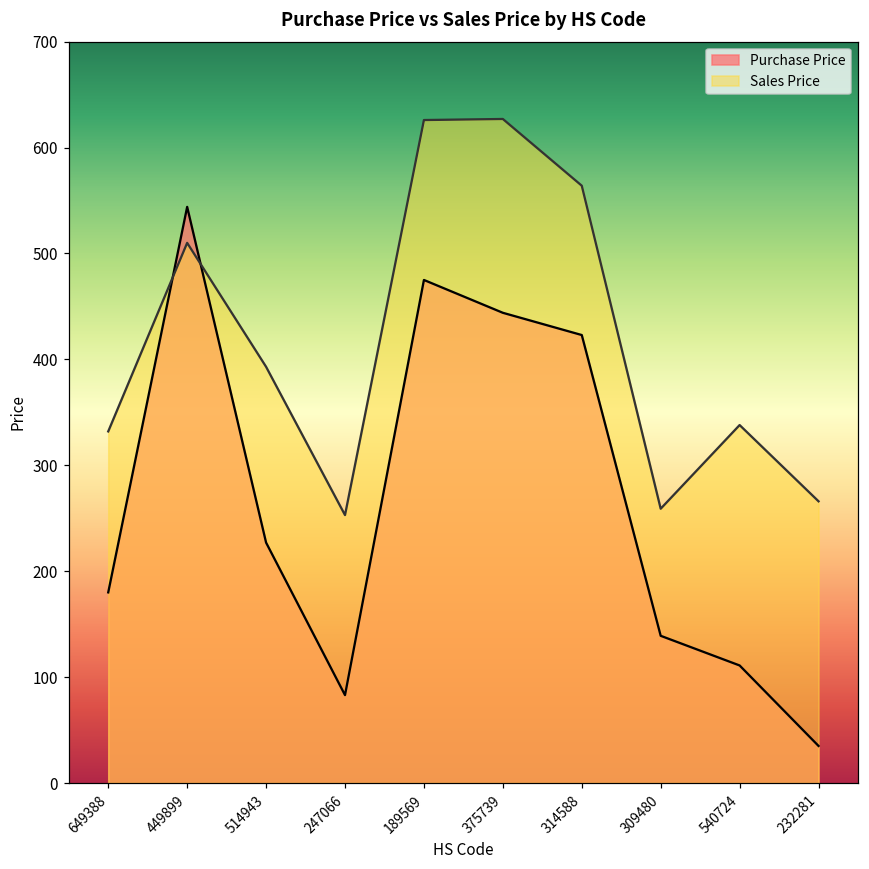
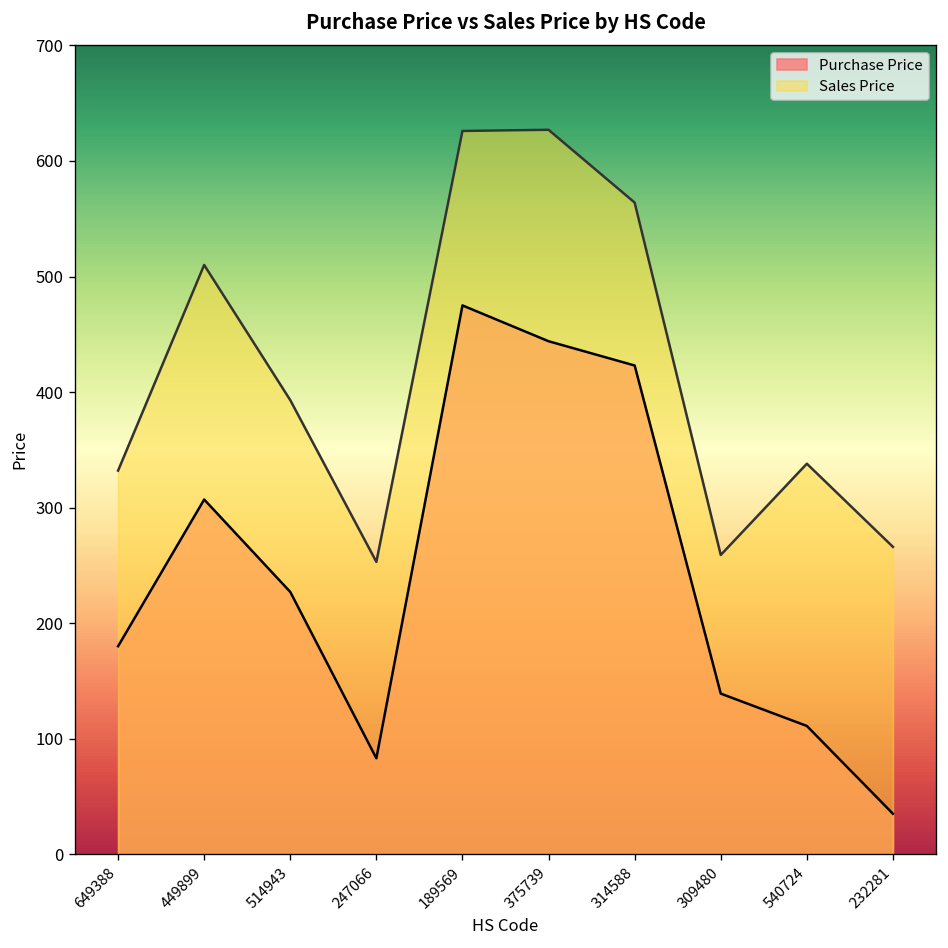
  {
    "Purchase Price": {
      "649388": 180,
-     "449899": 540,
+     "449899": 310,
      "514943": 230,
      "247066": 80,
      "189569": 480,
      "375739": 440,
      "314588": 420,
      "309480": 140,
      "540724": 110,
      "232281": 40
    },
    "Sales Price": {
      "649388": 330,
      "449899": 510,
      "514943": 390,
      "247066": 250,
      "189569": 630,
      "375739": 630,
      "314588": 560,
      "309480": 260,
      "540724": 340,
      "232281": 270
    }
  }
